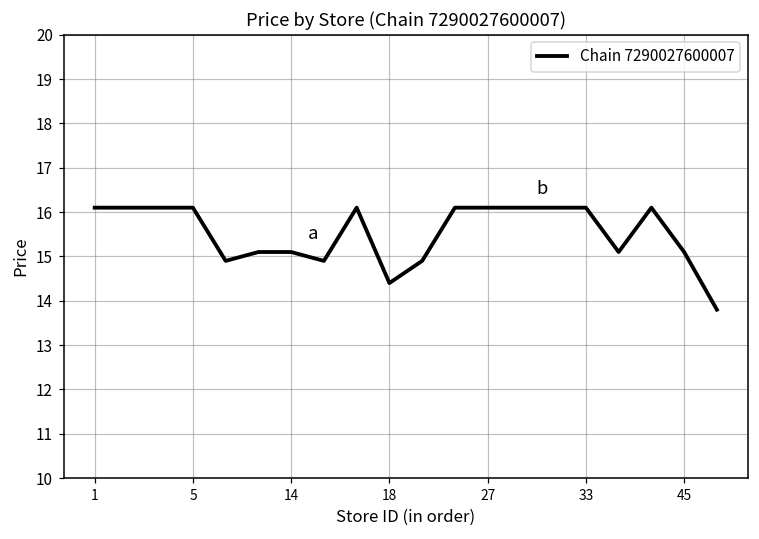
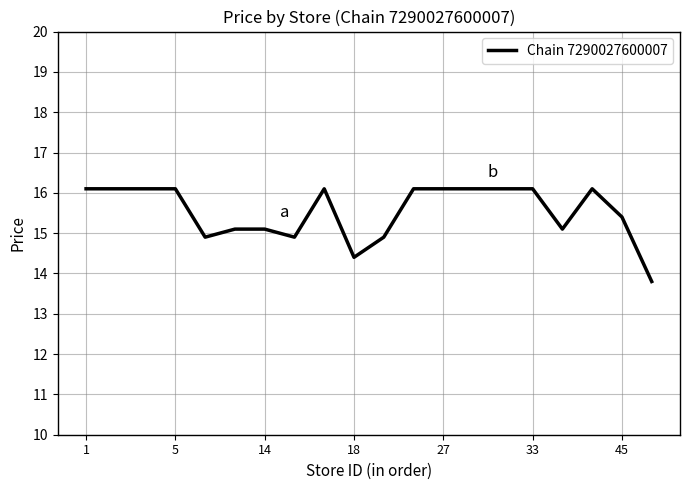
  {
    "18": 14.4,
    "27": 16.1,
    "33": 16.1,
-   "45": 15.1
+   "45": 15.4
  }
